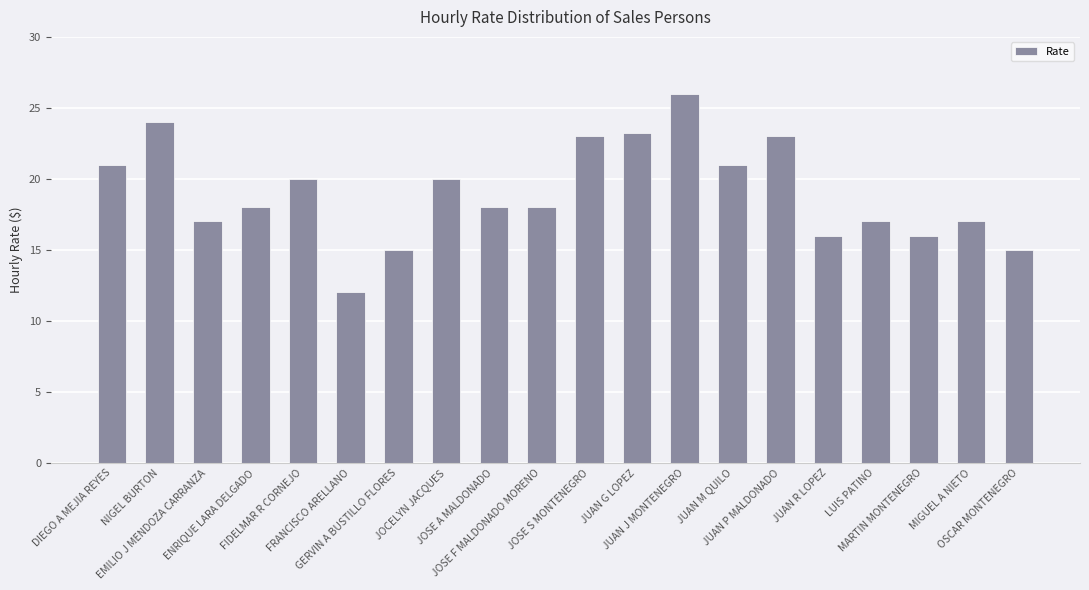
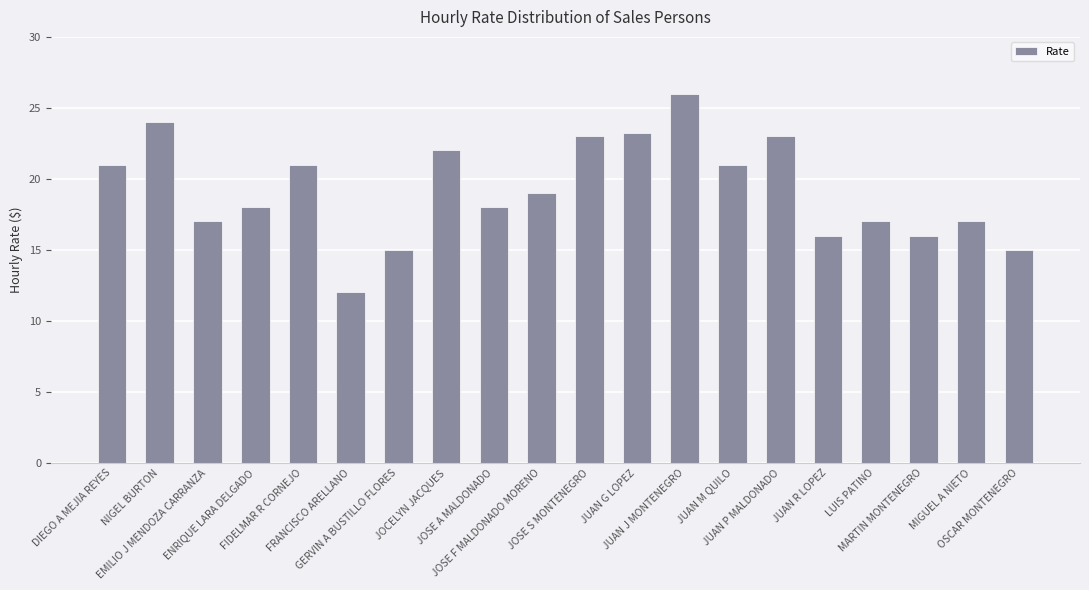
  {
    "DIEGO A MEJIA REYES": 21,
    "NIGEL BURTON": 24,
    "EMILIO J MENDOZA CARRANZA": 17,
    "ENRIQUE LARA DELGADO": 18,
-   "FIDELMAR R CORNEJO": 20,
+   "FIDELMAR R CORNEJO": 21,
    "FRANCISCO ARELLANO": 12,
    "GERVIN A BUSTILLO FLORES": 15,
-   "JOCELYN JACQUES": 20,
+   "JOCELYN JACQUES": 22,
    "JOSE A MALDONADO": 18,
-   "JOSE F MALDONADO MORENO": 18,
+   "JOSE F MALDONADO MORENO": 19,
    "JOSE S MONTENEGRO": 23,
    "JUAN G LOPEZ": 23.2,
    "JUAN J MONTENEGRO": 26,
    "JUAN M QUILO": 21,
    "JUAN P MALDONADO": 23,
    "JUAN R LOPEZ": 16,
    "LUIS PATINO": 17,
    "MARTIN MONTENEGRO": 16,
    "MIGUEL A NIETO": 17,
    "OSCAR MONTENEGRO": 15
  }
